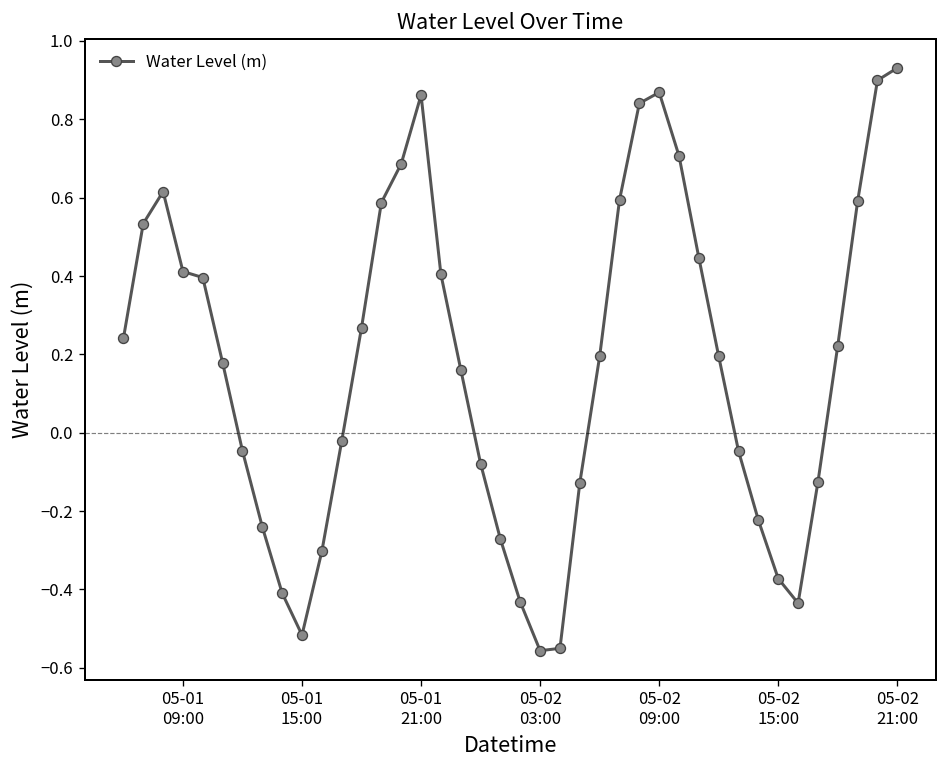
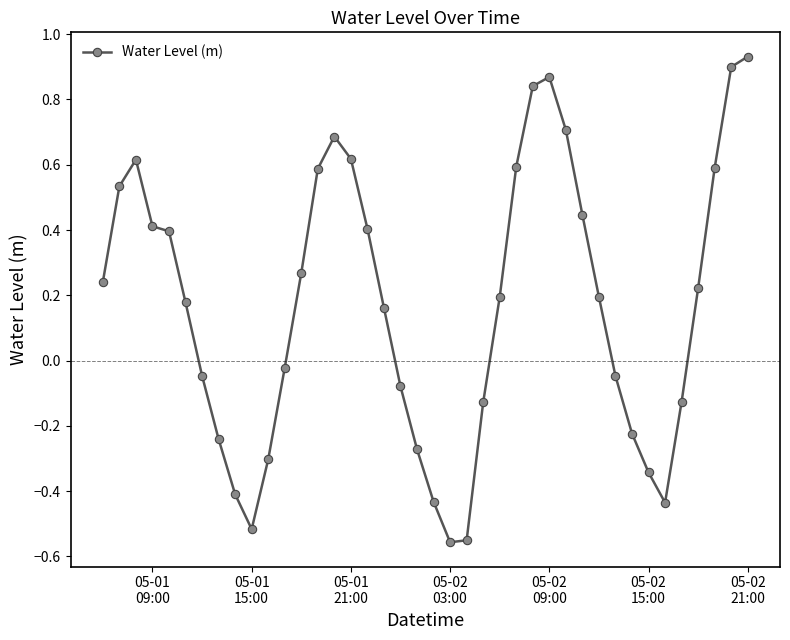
  {
    "05-01 09:00": 0.41,
    "05-01 15:00": -0.52,
-   "05-01 21:00": 0.86,
+   "05-01 21:00": 0.62,
    "05-02 03:00": -0.56,
    "05-02 09:00": 0.87,
-   "05-02 15:00": -0.37,
+   "05-02 15:00": -0.34,
    "05-02 21:00": 0.93
  }
